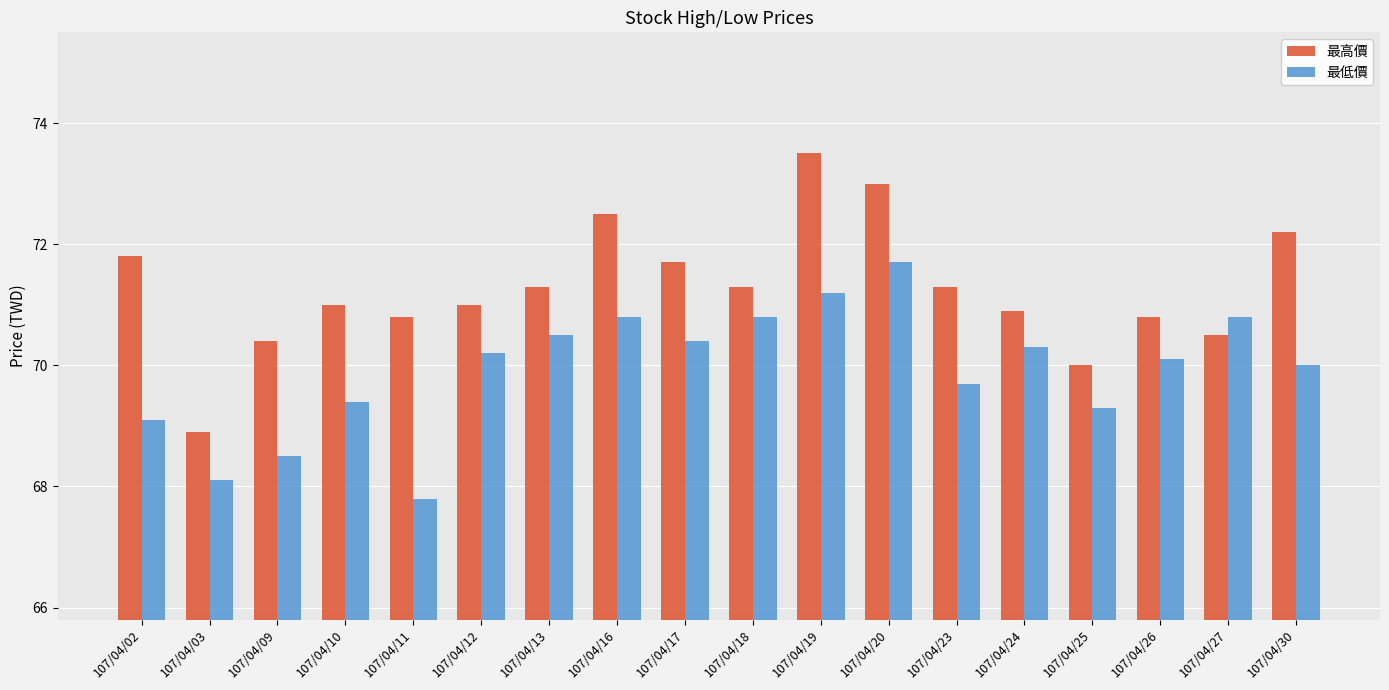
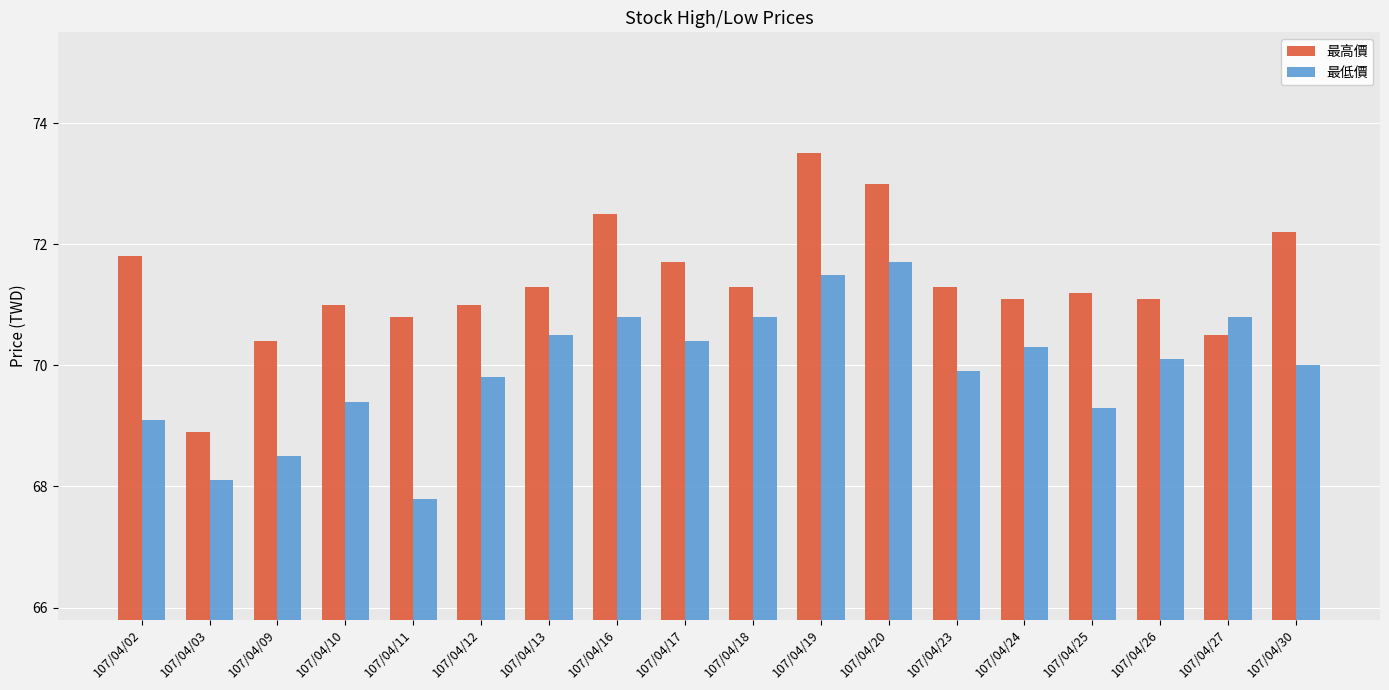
  {
    "最高價": {
      "107/04/02": 71.8,
      "107/04/03": 68.9,
      "107/04/09": 70.4,
      "107/04/10": 71.0,
      "107/04/11": 70.8,
      "107/04/12": 71.0,
      "107/04/13": 71.3,
      "107/04/16": 72.5,
      "107/04/17": 71.7,
      "107/04/18": 71.3,
      "107/04/19": 73.5,
      "107/04/20": 73.0,
      "107/04/23": 71.3,
-     "107/04/24": 70.9,
-     "107/04/25": 70.0,
-     "107/04/26": 70.8,
+     "107/04/24": 71.1,
+     "107/04/25": 71.2,
+     "107/04/26": 71.1,
      "107/04/27": 70.5,
      "107/04/30": 72.2
    },
    "最低價": {
      "107/04/02": 69.1,
      "107/04/03": 68.1,
      "107/04/09": 68.5,
      "107/04/10": 69.4,
      "107/04/11": 67.8,
-     "107/04/12": 70.2,
+     "107/04/12": 69.8,
      "107/04/13": 70.5,
      "107/04/16": 70.8,
      "107/04/17": 70.4,
      "107/04/18": 70.8,
-     "107/04/19": 71.2,
+     "107/04/19": 71.5,
      "107/04/20": 71.7,
-     "107/04/23": 69.7,
+     "107/04/23": 69.9,
      "107/04/24": 70.3,
      "107/04/25": 69.3,
      "107/04/26": 70.1,
      "107/04/27": 70.8,
      "107/04/30": 70.0
    }
  }
